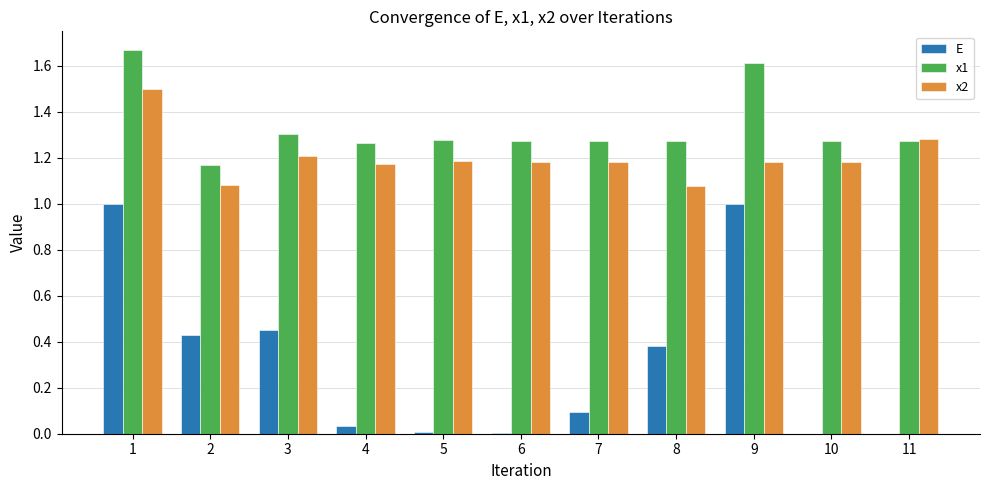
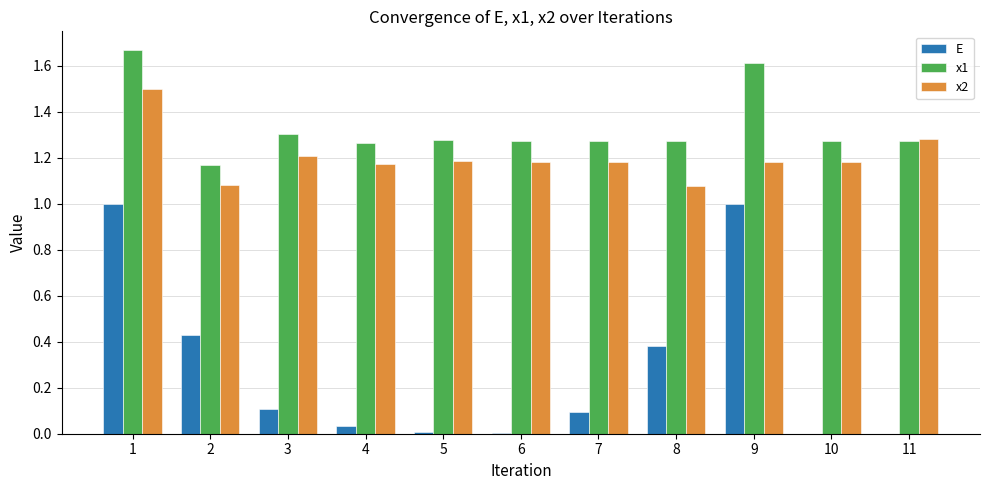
  {
    "E": {
      "1": 1.00,
      "2": 0.43,
-     "3": 0.45,
+     "3": 0.11,
      "4": 0.03,
      "7": 0.10,
      "8": 0.38,
      "9": 1.00
    },
    "x1": {
      "1": 1.67,
      "2": 1.17,
      "3": 1.31,
      "4": 1.26,
      "5": 1.28,
      "6": 1.27,
      "7": 1.27,
      "8": 1.27,
      "9": 1.61,
      "10": 1.27,
      "11": 1.27
    },
    "x2": {
      "1": 1.50,
      "2": 1.08,
      "3": 1.21,
      "4": 1.17,
      "5": 1.18,
      "6": 1.18,
      "7": 1.18,
      "8": 1.08,
      "9": 1.18,
      "10": 1.18,
      "11": 1.28
    }
  }
